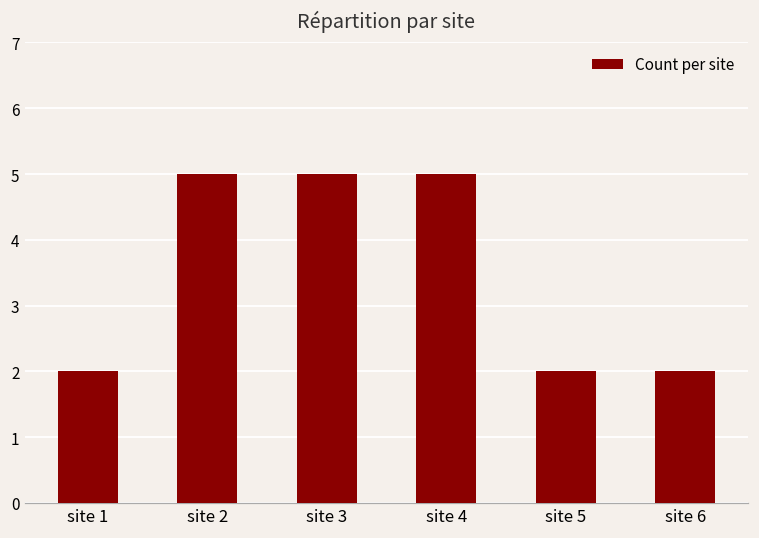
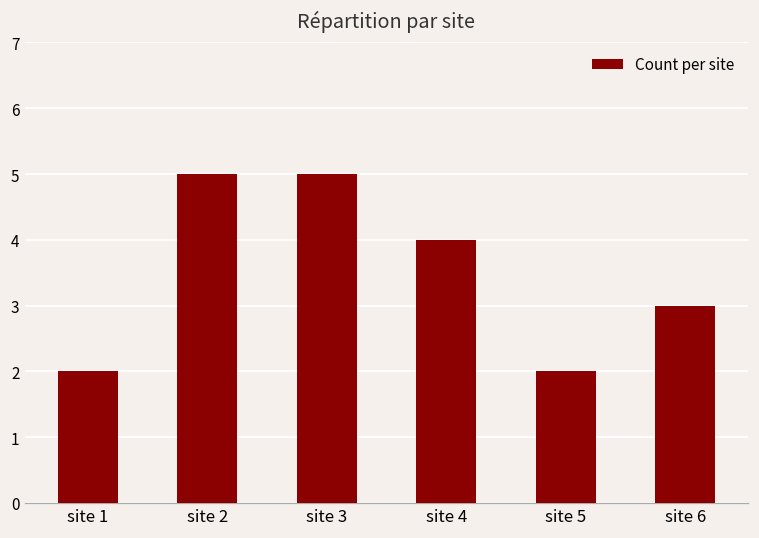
  {
    "site 1": 2,
    "site 2": 5,
    "site 3": 5,
-   "site 4": 5,
+   "site 4": 4,
    "site 5": 2,
-   "site 6": 2
+   "site 6": 3
  }
